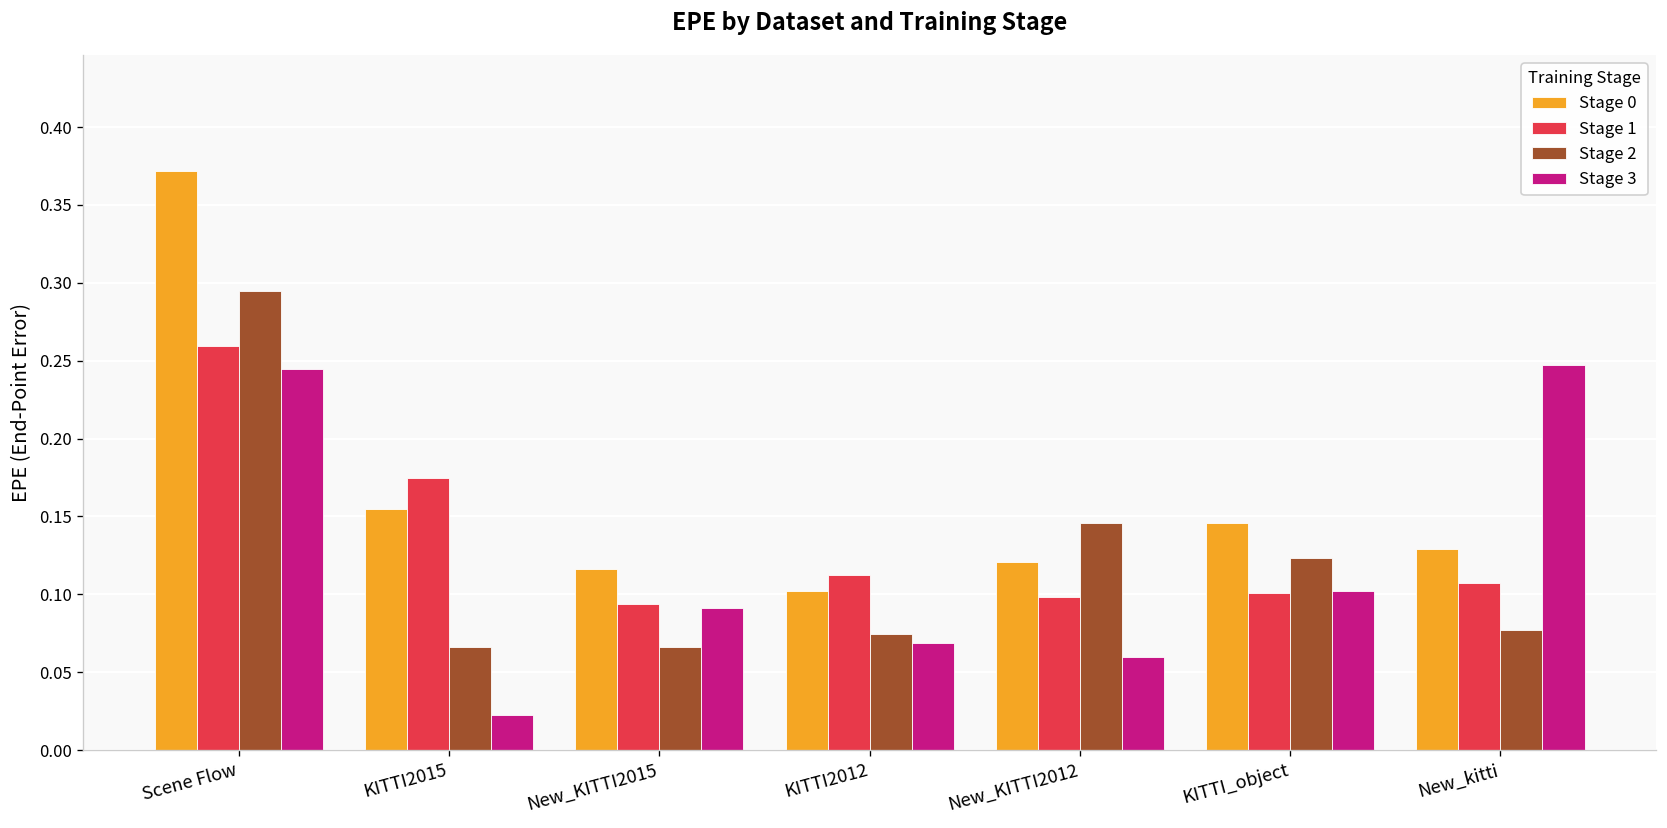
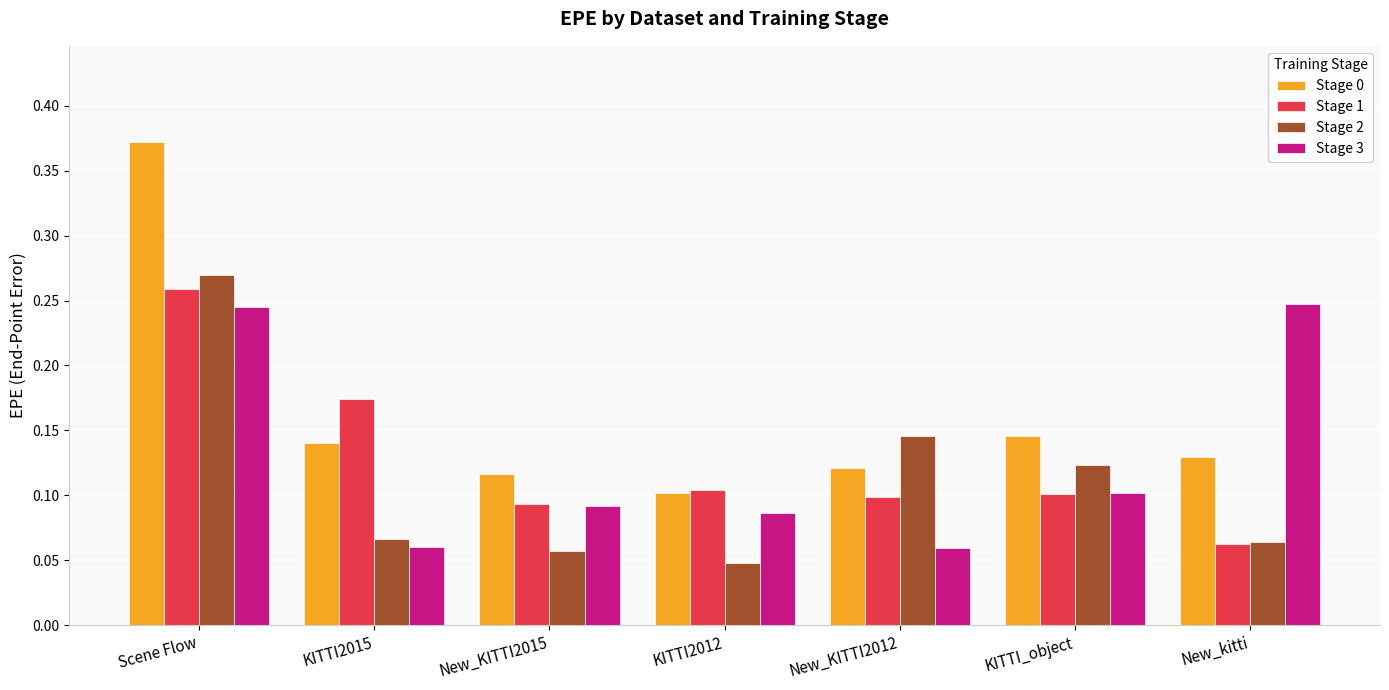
  {
    "Stage 0": {
      "Scene Flow": 0.372,
-     "KITTI2015": 0.155,
+     "KITTI2015": 0.140,
      "New_KITTI2015": 0.116,
      "KITTI2012": 0.102,
      "New_KITTI2012": 0.121,
      "KITTI_object": 0.146,
      "New_kitti": 0.129
    },
    "Stage 1": {
      "Scene Flow": 0.259,
      "KITTI2015": 0.175,
      "New_KITTI2015": 0.094,
-     "KITTI2012": 0.113,
+     "KITTI2012": 0.104,
      "New_KITTI2012": 0.098,
      "KITTI_object": 0.101,
-     "New_kitti": 0.107
+     "New_kitti": 0.063
    },
    "Stage 2": {
-     "Scene Flow": 0.295,
+     "Scene Flow": 0.270,
      "KITTI2015": 0.066,
-     "New_KITTI2015": 0.066,
-     "KITTI2012": 0.074,
+     "New_KITTI2015": 0.057,
+     "KITTI2012": 0.048,
      "New_KITTI2012": 0.146,
      "KITTI_object": 0.123,
-     "New_kitti": 0.077
+     "New_kitti": 0.064
    },
    "Stage 3": {
      "Scene Flow": 0.245,
-     "KITTI2015": 0.022,
+     "KITTI2015": 0.060,
      "New_KITTI2015": 0.091,
-     "KITTI2012": 0.069,
+     "KITTI2012": 0.087,
      "New_KITTI2012": 0.060,
      "KITTI_object": 0.102,
      "New_kitti": 0.247
    }
  }
